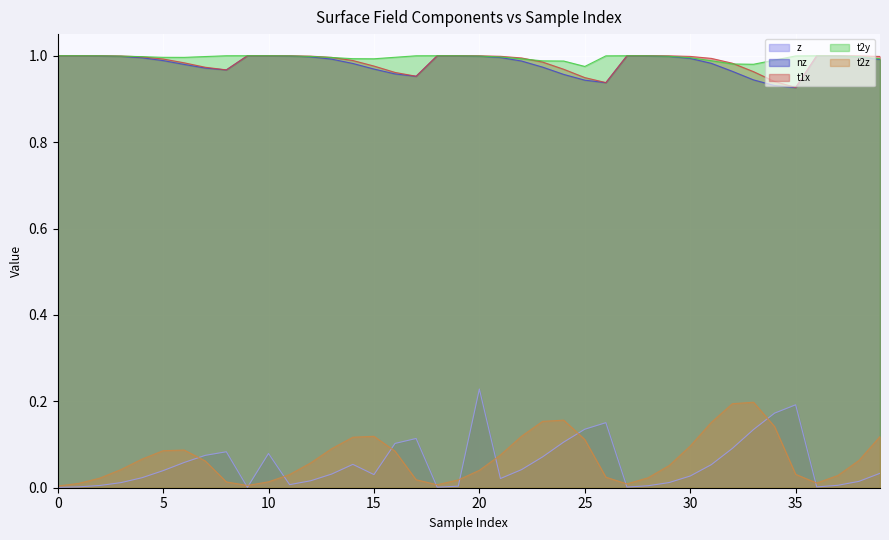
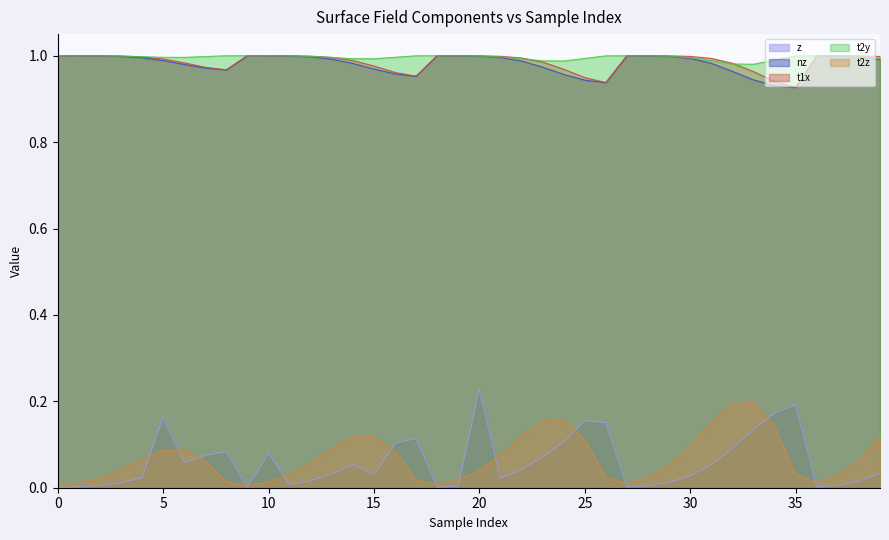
  {
    "z": {
-     "5": 0.04,
+     "5": 0.16,
      "10": 0.08,
      "15": 0.03,
      "20": 0.23,
-     "25": 0.14,
+     "25": 0.16,
      "30": 0.03,
      "35": 0.19
    },
    "nz": {
      "15": 0.97,
      "25": 0.94
    },
    "t2y": {
      "15": 0.99,
-     "25": 0.98
+     "25": 0.99
    }
  }
